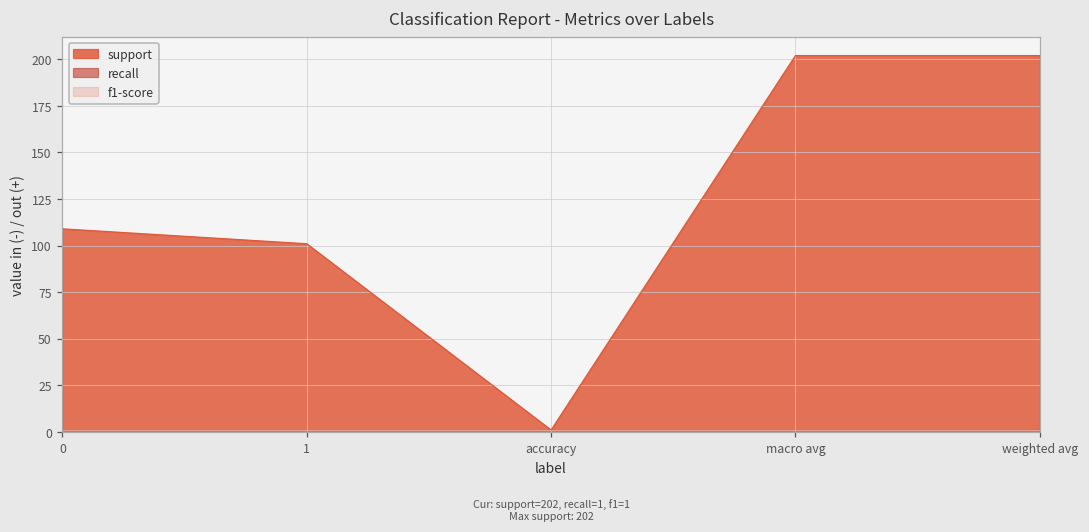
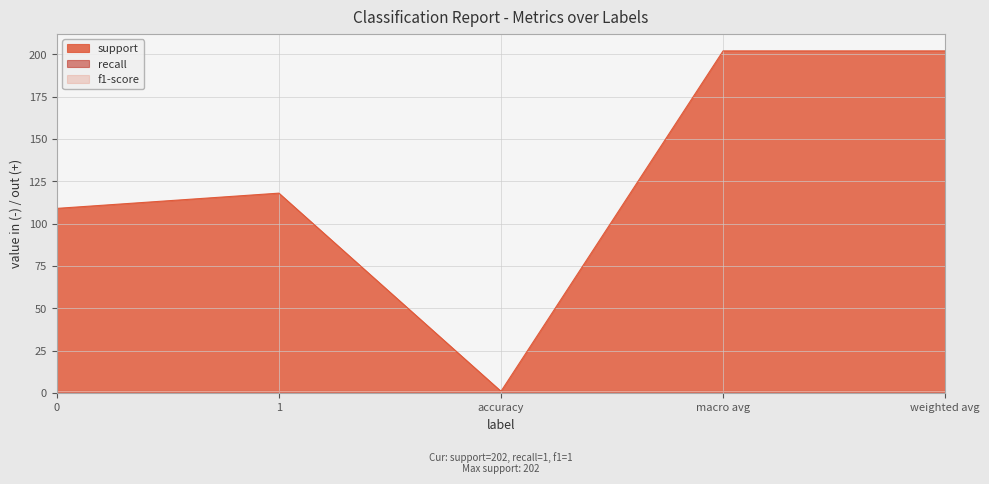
  {
    "support": {
      "0": 109,
-     "1": 101,
+     "1": 118,
      "macro avg": 202,
      "weighted avg": 202
    },
    "f1-score": {
      "0": 1,
      "1": 1,
      "macro avg": 1,
      "weighted avg": 1
    }
  }
